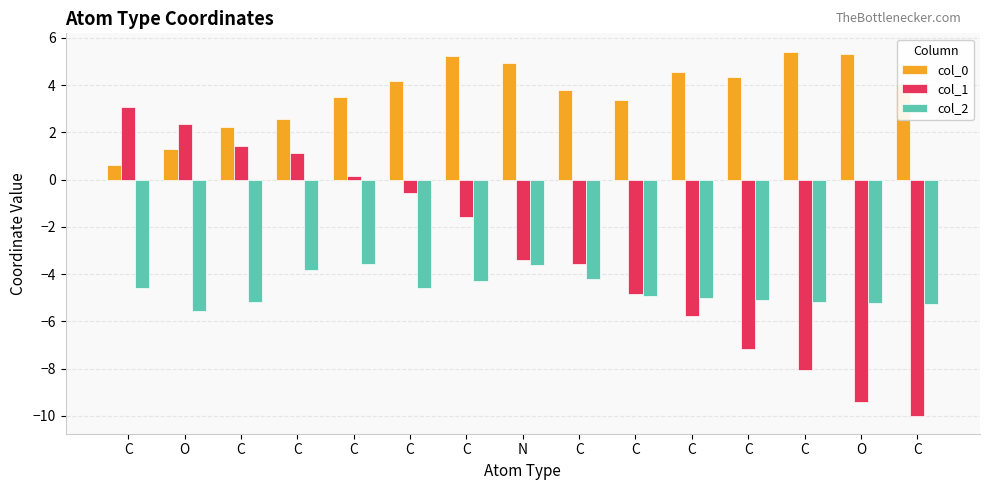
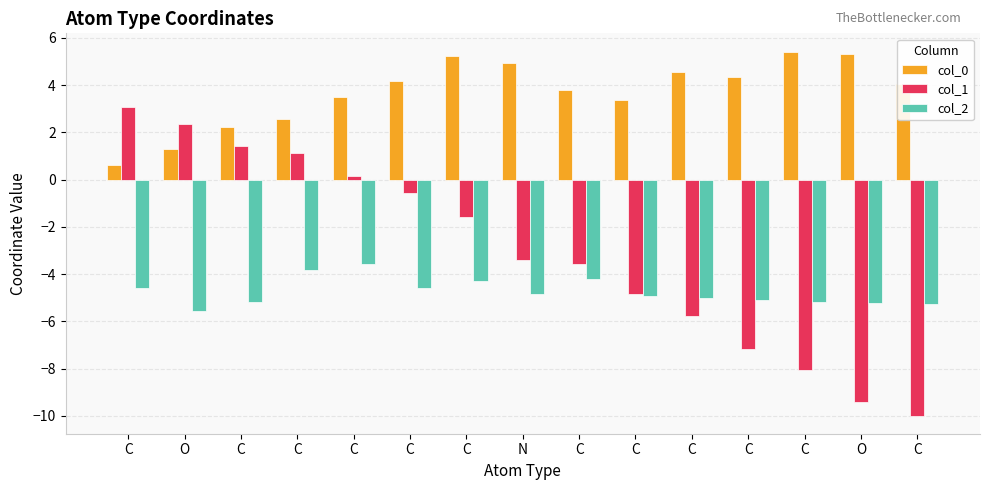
  {
    "col_0": {
      "N": 4.9
    },
    "col_1": {
      "N": -3.4
    },
    "col_2": {
-     "N": -3.6
+     "N": -4.9
    }
  }
